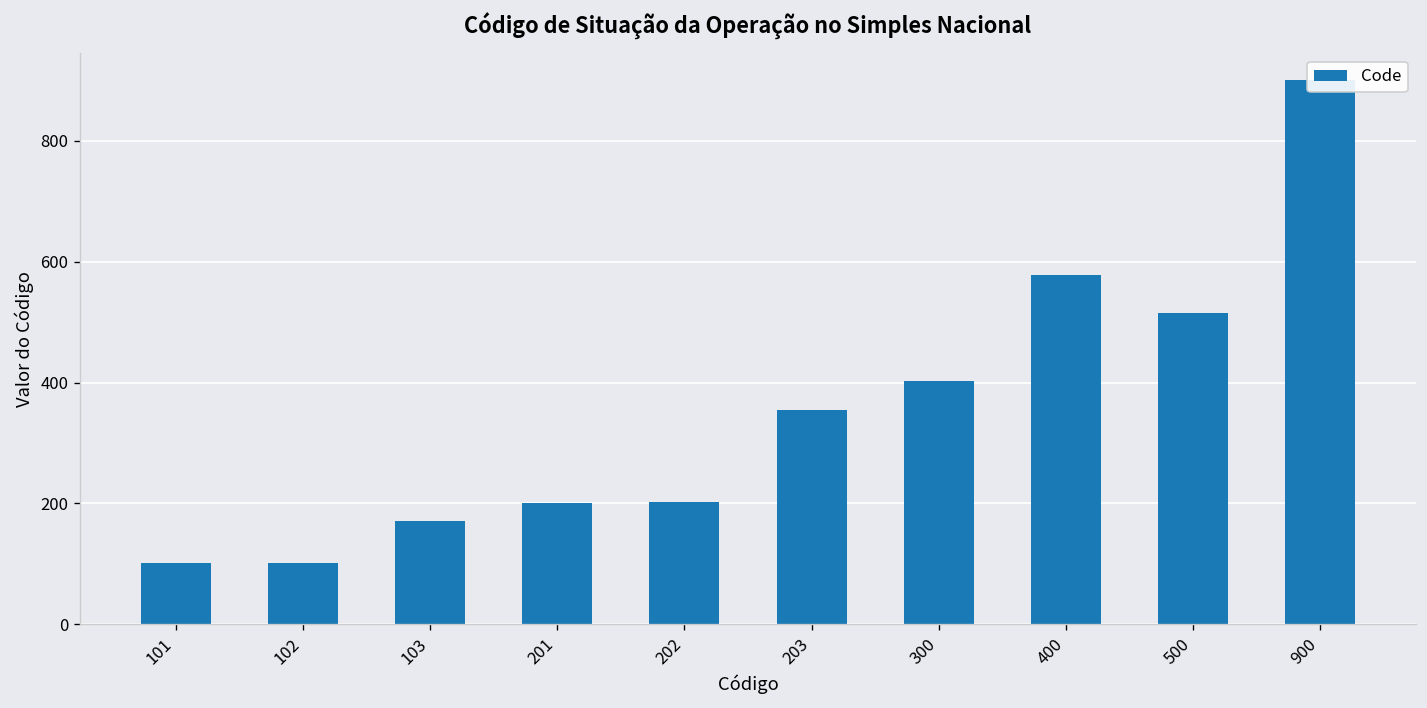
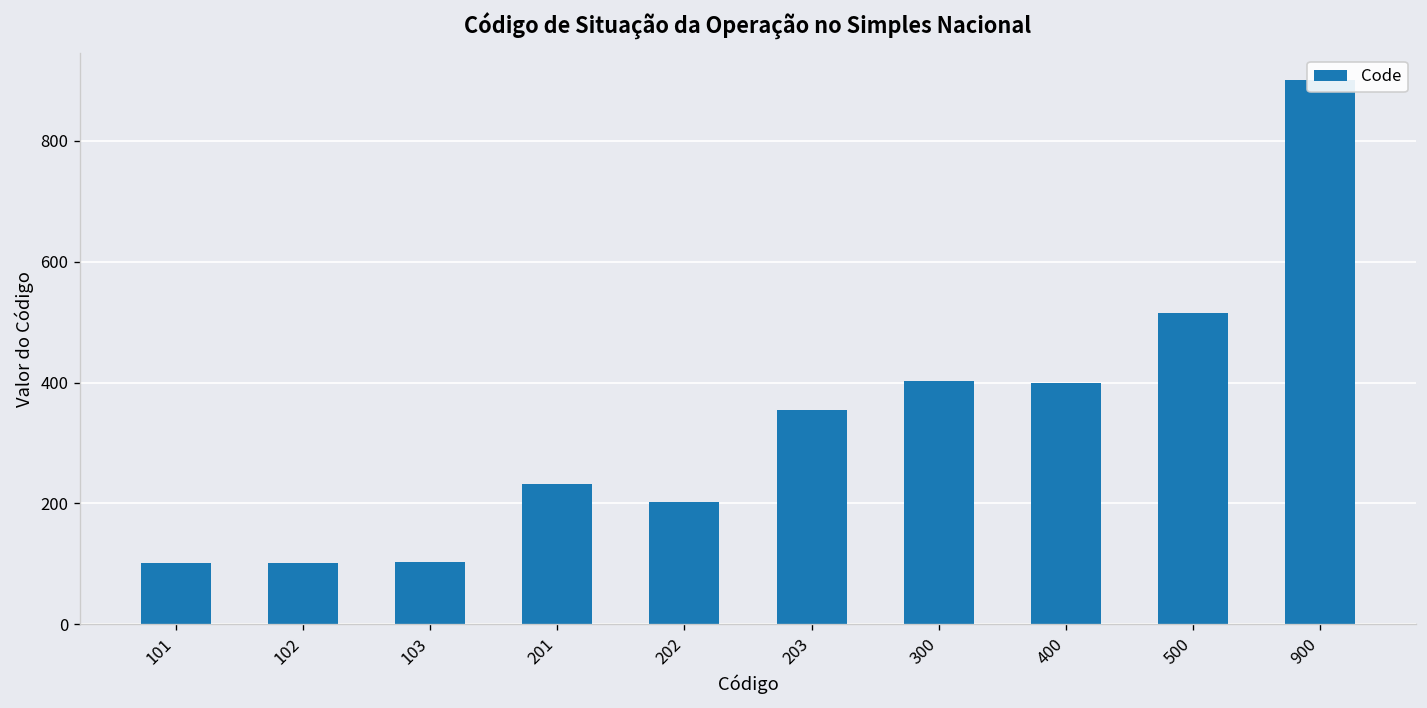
  {
    "101": 100,
    "102": 100,
-   "103": 170,
-   "201": 200,
+   "103": 100,
+   "201": 230,
    "202": 200,
    "203": 350,
    "300": 400,
-   "400": 580,
+   "400": 400,
    "500": 520
  }
